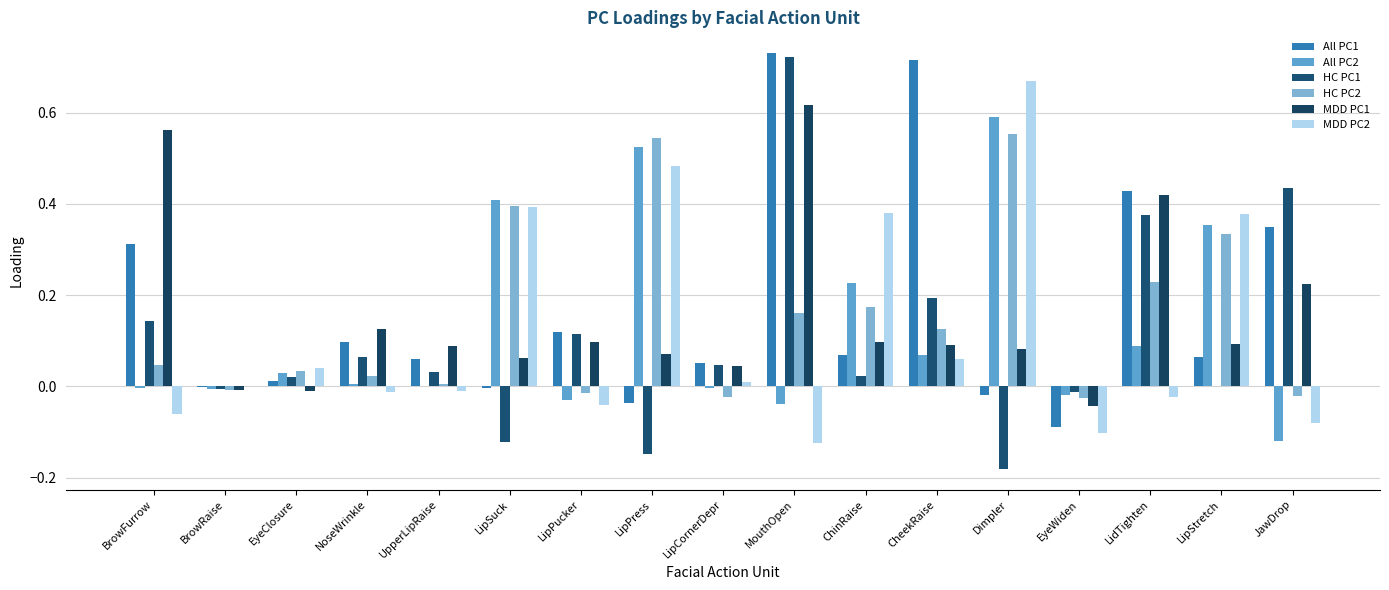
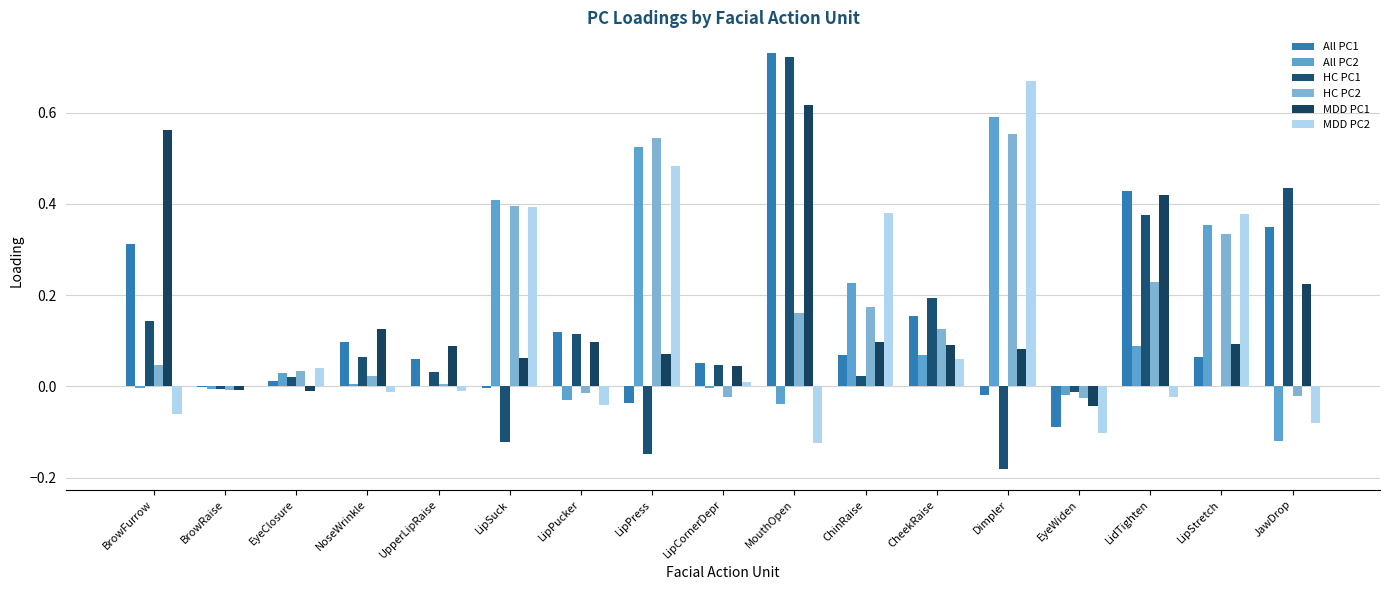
  {
    "All PC1": {
      "BrowFurrow": 0.31,
      "EyeClosure": 0.01,
      "NoseWrinkle": 0.10,
      "UpperLipRaise": 0.06,
      "LipPucker": 0.12,
      "LipPress": -0.04,
      "LipCornerDepr": 0.05,
      "MouthOpen": 0.73,
      "ChinRaise": 0.07,
-     "CheekRaise": 0.72,
+     "CheekRaise": 0.15,
      "Dimpler": -0.02,
      "EyeWiden": -0.09,
      "LidTighten": 0.43,
      "LipStretch": 0.06,
      "JawDrop": 0.35
    },
    "MDD PC2": {
      "BrowFurrow": -0.06,
      "EyeClosure": 0.04,
      "NoseWrinkle": -0.01,
      "UpperLipRaise": -0.01,
      "LipSuck": 0.39,
      "LipPucker": -0.04,
      "LipPress": 0.48,
      "LipCornerDepr": 0.01,
      "MouthOpen": -0.12,
      "ChinRaise": 0.38,
      "CheekRaise": 0.06,
      "Dimpler": 0.67,
      "EyeWiden": -0.10,
      "LidTighten": -0.02,
      "LipStretch": 0.38,
      "JawDrop": -0.08
    }
  }
